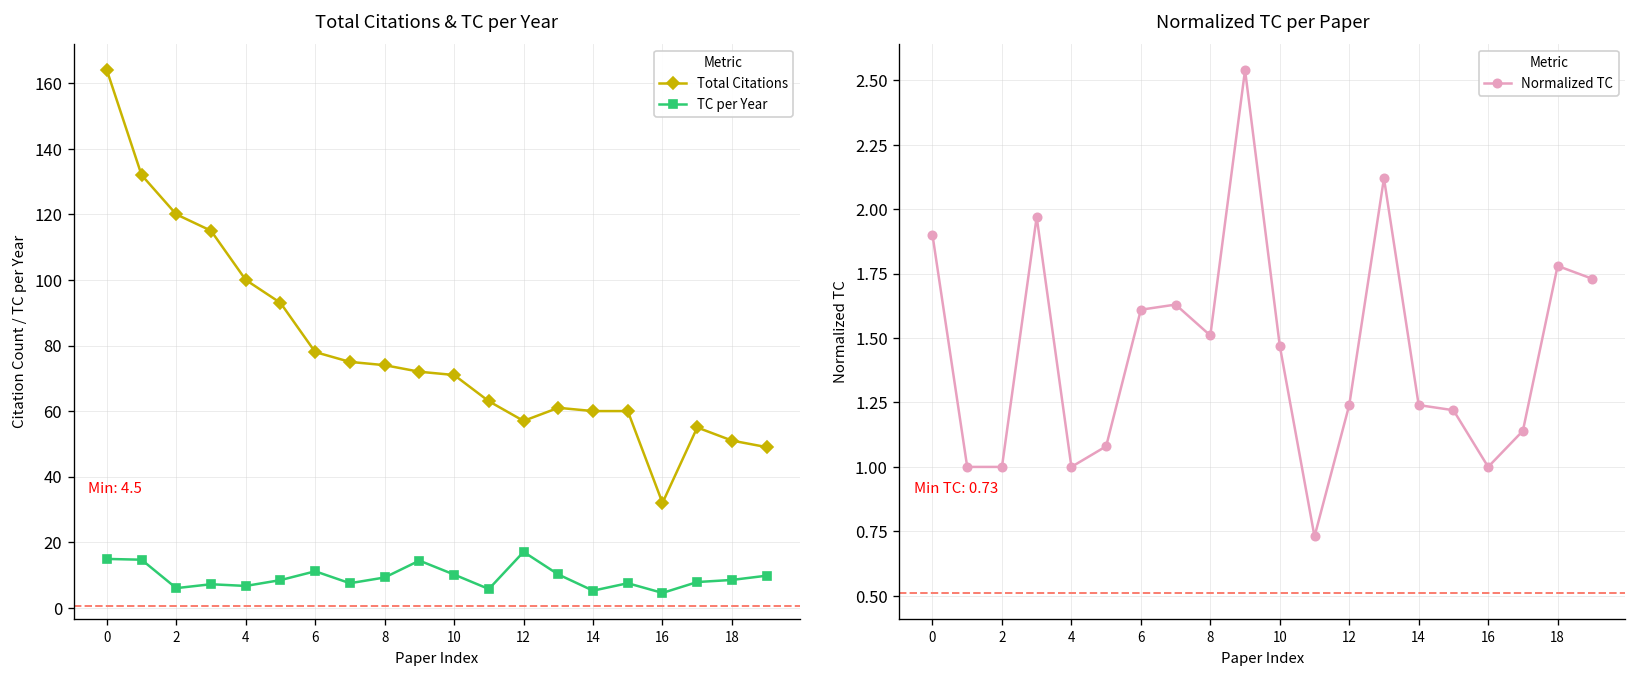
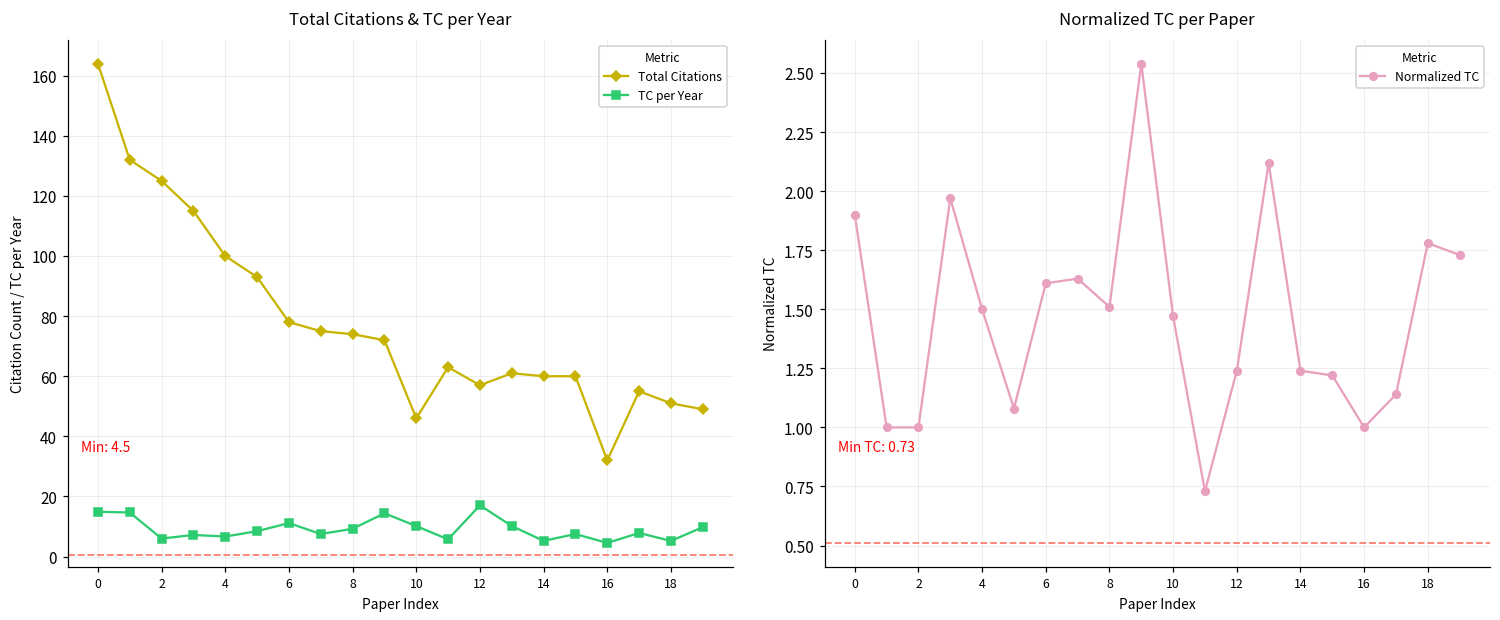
  {
    "Total Citations & TC per Year": {
      "Total Citations": {
        "0": 164,
-       "2": 120,
+       "2": 125,
        "4": 100,
        "6": 78,
        "8": 74,
-       "10": 71,
+       "10": 46,
        "12": 57,
        "14": 60,
        "16": 32,
        "18": 51
      },
      "TC per Year": {
        "0": 15,
        "2": 6,
        "4": 7,
        "6": 11,
        "8": 9,
        "10": 10,
        "12": 17,
        "14": 5,
        "16": 5,
-       "18": 9
+       "18": 5
      }
    },
    "Normalized TC per Paper": {
      "0": 1.9,
      "2": 1.0,
-     "4": 1.0,
+     "4": 1.5,
      "6": 1.6,
      "8": 1.5,
      "10": 1.47,
      "12": 1.24,
      "14": 1.24,
      "16": 1.0,
      "18": 1.78
    }
  }
